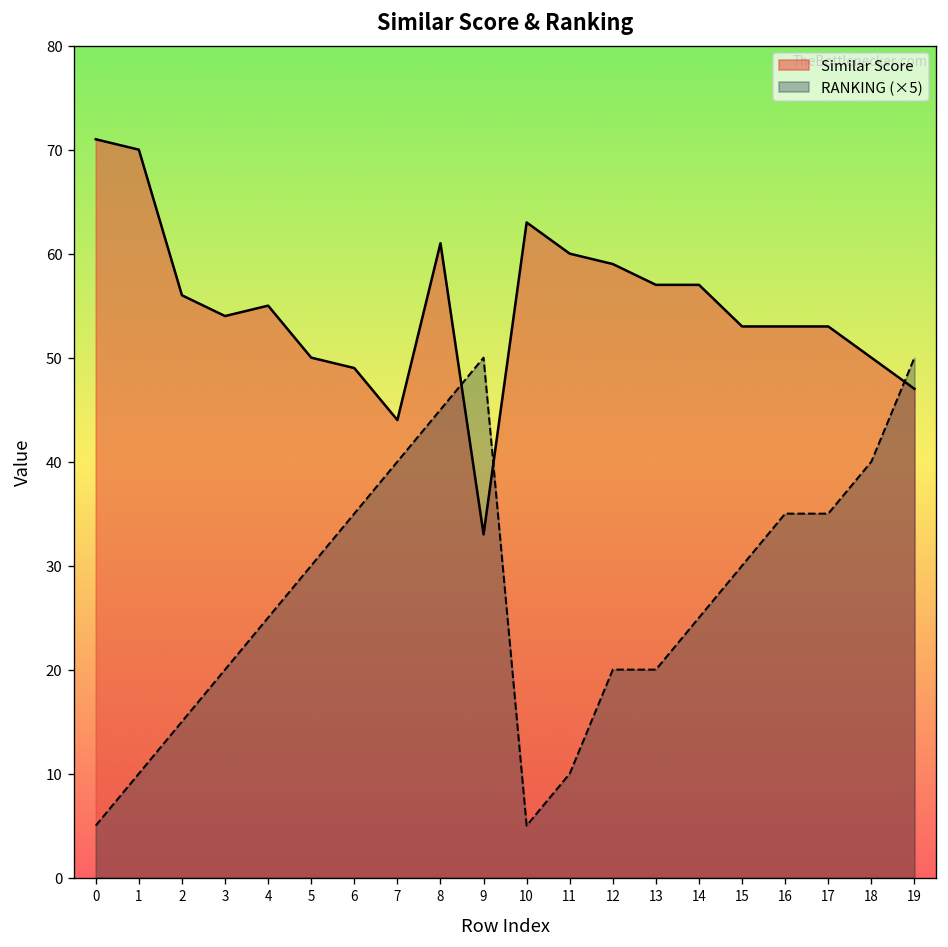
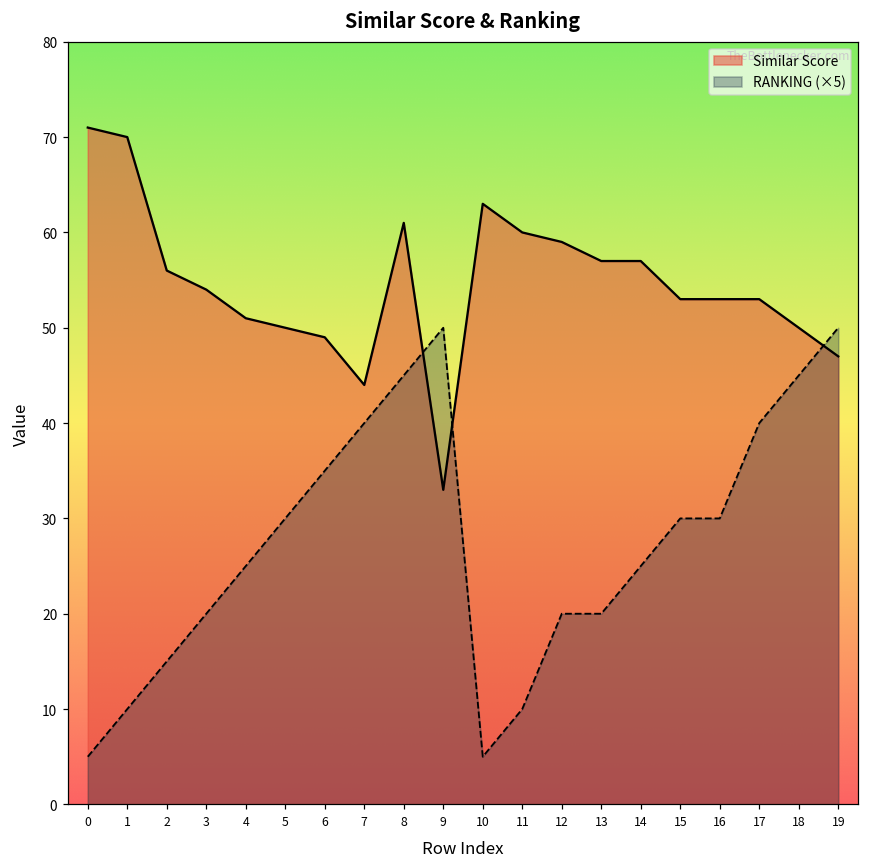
  {
    "Similar Score": {
      "0": 71,
      "1": 70,
      "2": 56,
      "3": 54,
-     "4": 55,
+     "4": 51,
      "5": 50,
      "6": 49,
      "7": 44,
      "8": 61,
      "9": 33,
      "10": 63,
      "11": 60,
      "12": 59,
      "13": 57,
      "14": 57,
      "15": 53,
      "16": 53,
      "17": 53,
      "18": 50,
      "19": 47
    },
    "RANKING (×5)": {
      "0": 5,
      "1": 10,
      "2": 15,
      "3": 20,
      "4": 25,
      "5": 30,
      "6": 35,
      "7": 40,
      "8": 45,
      "9": 50,
      "10": 5,
      "11": 10,
      "12": 20,
      "13": 20,
      "14": 25,
      "15": 30,
-     "16": 35,
-     "17": 35,
-     "18": 40,
+     "16": 30,
+     "17": 40,
+     "18": 45,
      "19": 50
    }
  }
